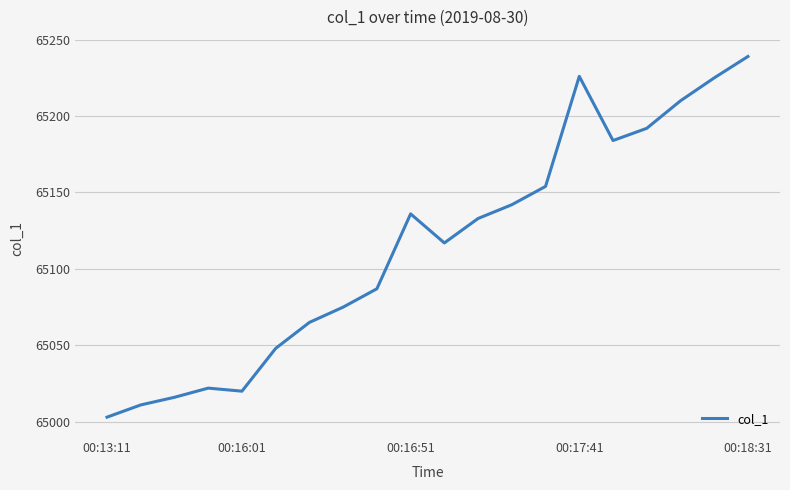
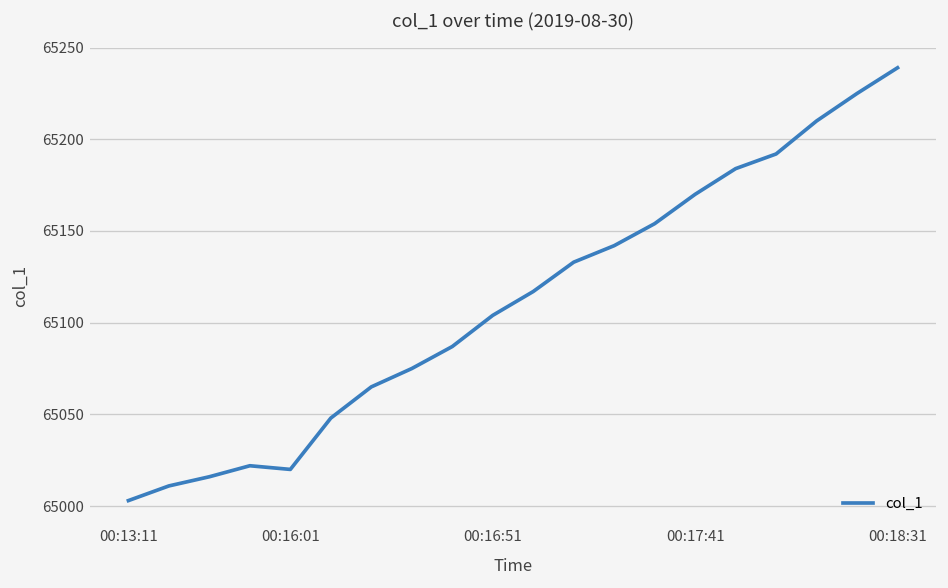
  {
    "00:13:11": 65003,
    "00:16:01": 65020,
-   "00:16:51": 65136,
-   "00:17:41": 65226,
+   "00:16:51": 65104,
+   "00:17:41": 65170,
    "00:18:31": 65239
  }
